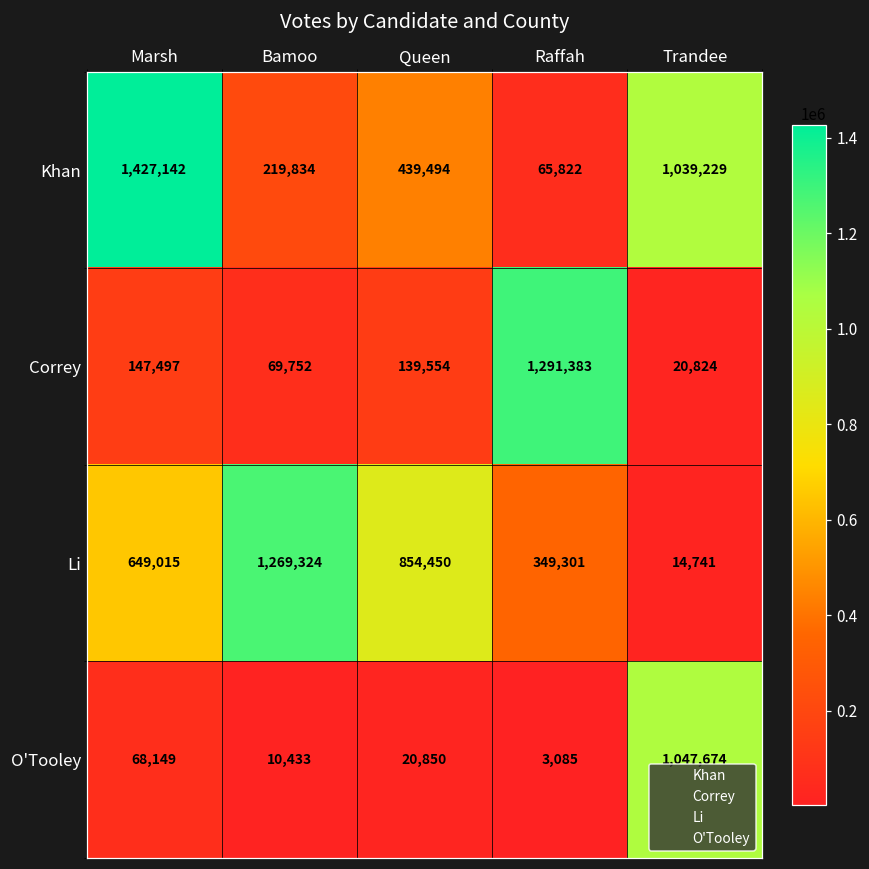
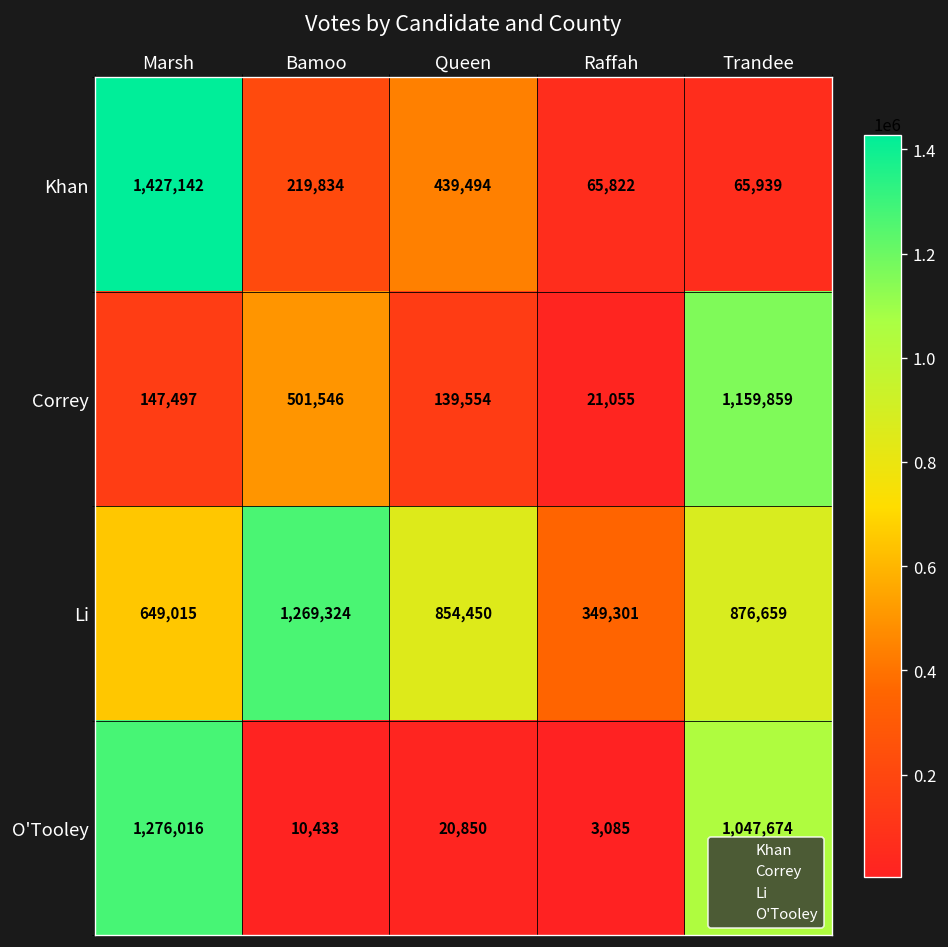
  {
    "Khan": {
      "Marsh": "1,427,142",
      "Bamoo": "219,834",
      "Queen": "439,494",
      "Raffah": "65,822",
-     "Trandee": "1,039,229"
+     "Trandee": "65,939"
    },
    "Correy": {
      "Marsh": "147,497",
-     "Bamoo": "69,752",
+     "Bamoo": "501,546",
      "Queen": "139,554",
-     "Raffah": "1,291,383",
-     "Trandee": "20,824"
+     "Raffah": "21,055",
+     "Trandee": "1,159,859"
    },
    "Li": {
      "Marsh": "649,015",
      "Bamoo": "1,269,324",
      "Queen": "854,450",
      "Raffah": "349,301",
-     "Trandee": "14,741"
+     "Trandee": "876,659"
    },
    "O'Tooley": {
-     "Marsh": "68,149",
+     "Marsh": "1,276,016",
      "Bamoo": "10,433",
      "Queen": "20,850",
      "Raffah": "3,085"
    }
  }
